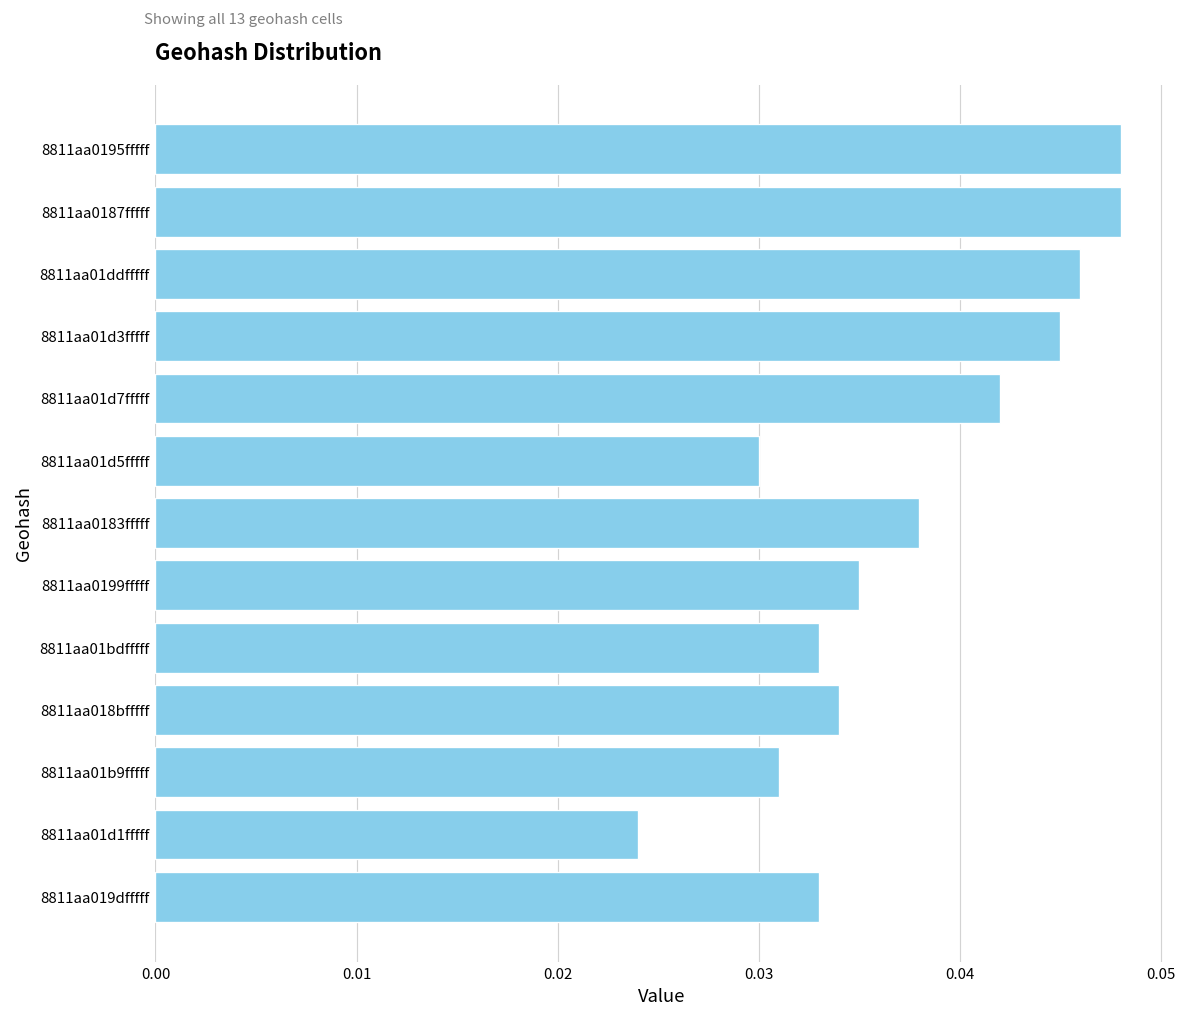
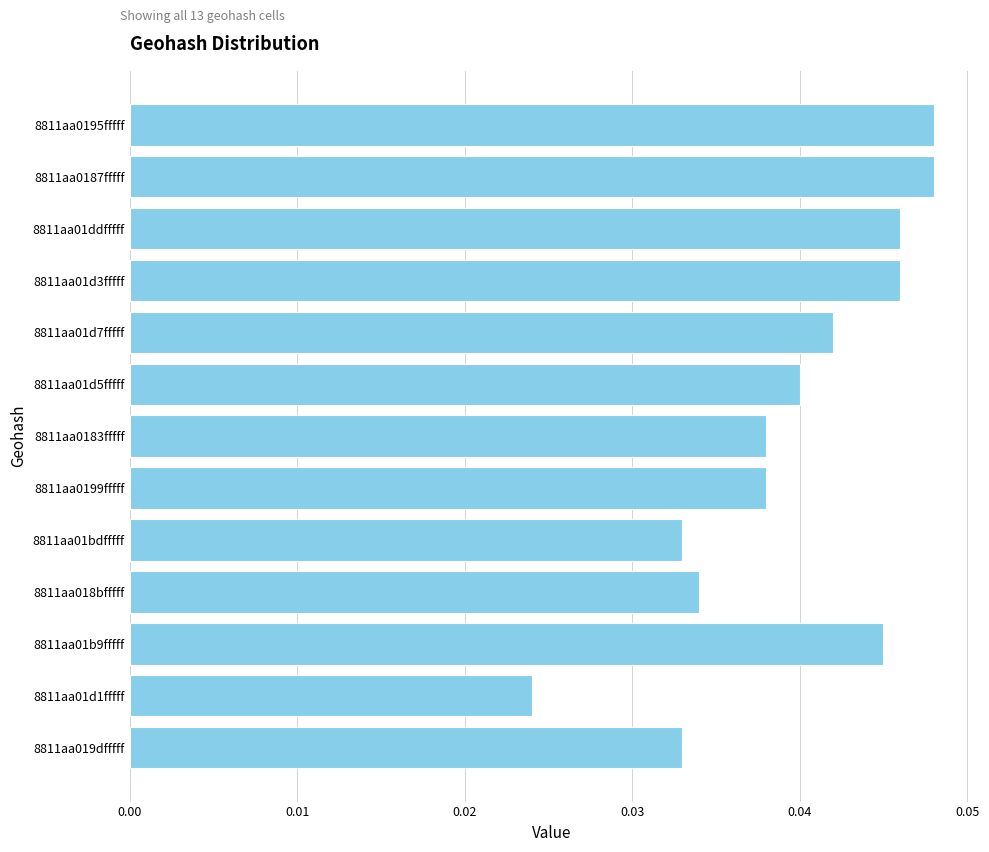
  {
    "8811aa0195fffff": 0.048,
    "8811aa0187fffff": 0.048,
    "8811aa01ddfffff": 0.046,
-   "8811aa01d3fffff": 0.045,
+   "8811aa01d3fffff": 0.046,
    "8811aa01d7fffff": 0.042,
-   "8811aa01d5fffff": 0.03,
+   "8811aa01d5fffff": 0.04,
    "8811aa0183fffff": 0.038,
-   "8811aa0199fffff": 0.035,
+   "8811aa0199fffff": 0.038,
    "8811aa01bdfffff": 0.033,
    "8811aa018bfffff": 0.034,
-   "8811aa01b9fffff": 0.031,
+   "8811aa01b9fffff": 0.045,
    "8811aa01d1fffff": 0.024,
    "8811aa019dfffff": 0.033
  }
